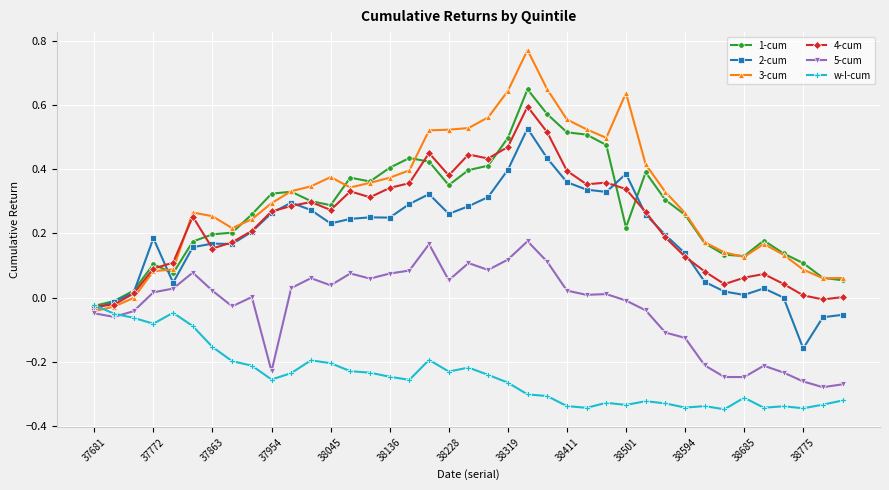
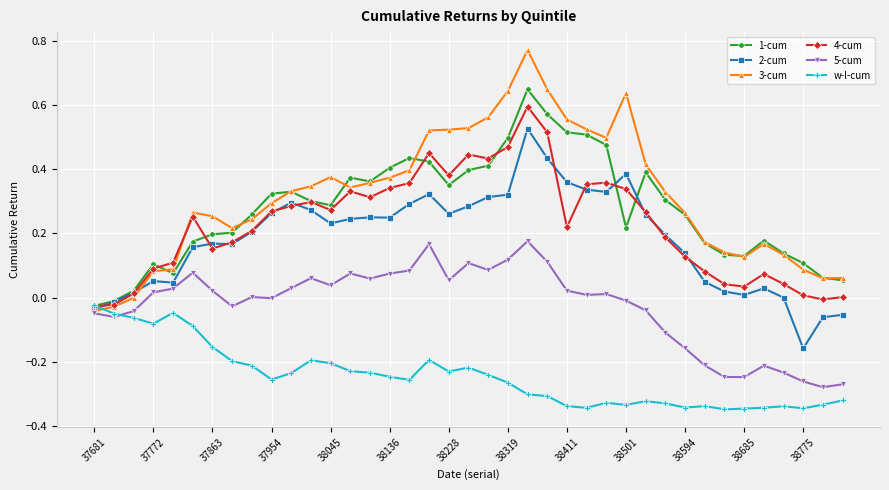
  {
    "1-cum": {
      "37772": 0.10,
      "37863": 0.20,
      "37954": 0.32,
      "38045": 0.29,
      "38136": 0.40,
      "38228": 0.35,
      "38319": 0.50,
      "38411": 0.51,
      "38501": 0.22,
      "38775": 0.11
    },
    "2-cum": {
-     "37772": 0.19,
+     "37772": 0.05,
      "37863": 0.17,
      "38045": 0.23,
      "38136": 0.25,
      "38228": 0.26,
-     "38319": 0.40,
+     "38319": 0.32,
      "38411": 0.36,
      "38501": 0.39,
      "38594": 0.14,
      "38685": 0.01,
      "38775": -0.16
    },
    "3-cum": {
      "37772": 0.08,
      "37863": 0.25,
      "37954": 0.29,
      "38045": 0.38,
      "38136": 0.37,
      "38228": 0.52,
      "38319": 0.64,
      "38411": 0.55,
      "38501": 0.64,
      "38775": 0.09
    },
    "4-cum": {
      "37772": 0.09,
      "37863": 0.15,
      "38045": 0.27,
      "38136": 0.34,
      "38228": 0.38,
      "38319": 0.47,
-     "38411": 0.39,
+     "38411": 0.22,
      "38501": 0.34,
      "38594": 0.13,
-     "38685": 0.06,
+     "38685": 0.03,
      "38775": 0.01
    },
    "5-cum": {
      "37772": 0.02,
      "37863": 0.02,
-     "37954": -0.23,
+     "37954": 0.00,
      "38045": 0.04,
      "38136": 0.08,
      "38228": 0.05,
      "38319": 0.12,
      "38411": 0.02,
      "38501": -0.01,
-     "38594": -0.12,
+     "38594": -0.16,
      "38685": -0.25,
      "38775": -0.26
    },
    "w-l-cum": {
      "37772": -0.08,
      "37863": -0.15,
      "37954": -0.25,
      "38045": -0.20,
      "38136": -0.25,
      "38228": -0.23,
      "38319": -0.26,
      "38411": -0.34,
      "38501": -0.33,
      "38594": -0.34,
-     "38685": -0.31,
+     "38685": -0.34,
      "38775": -0.34
    }
  }
